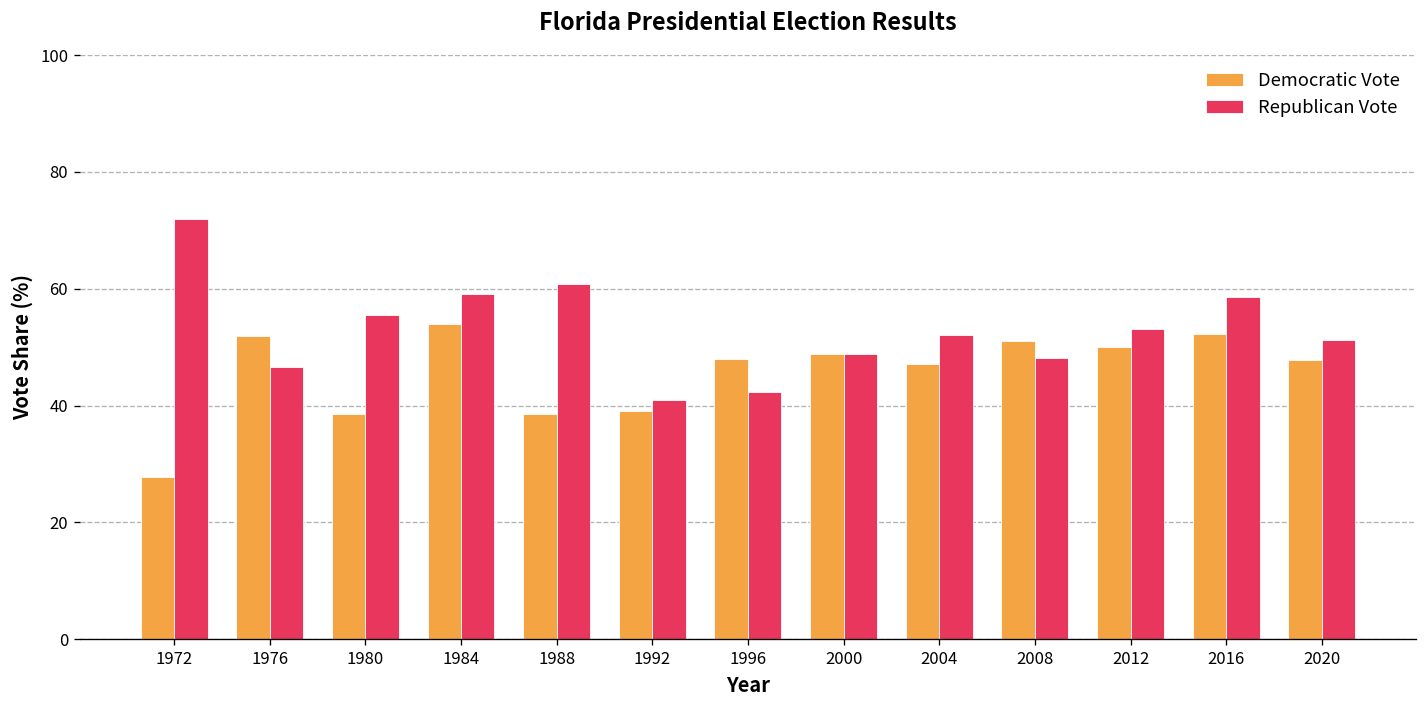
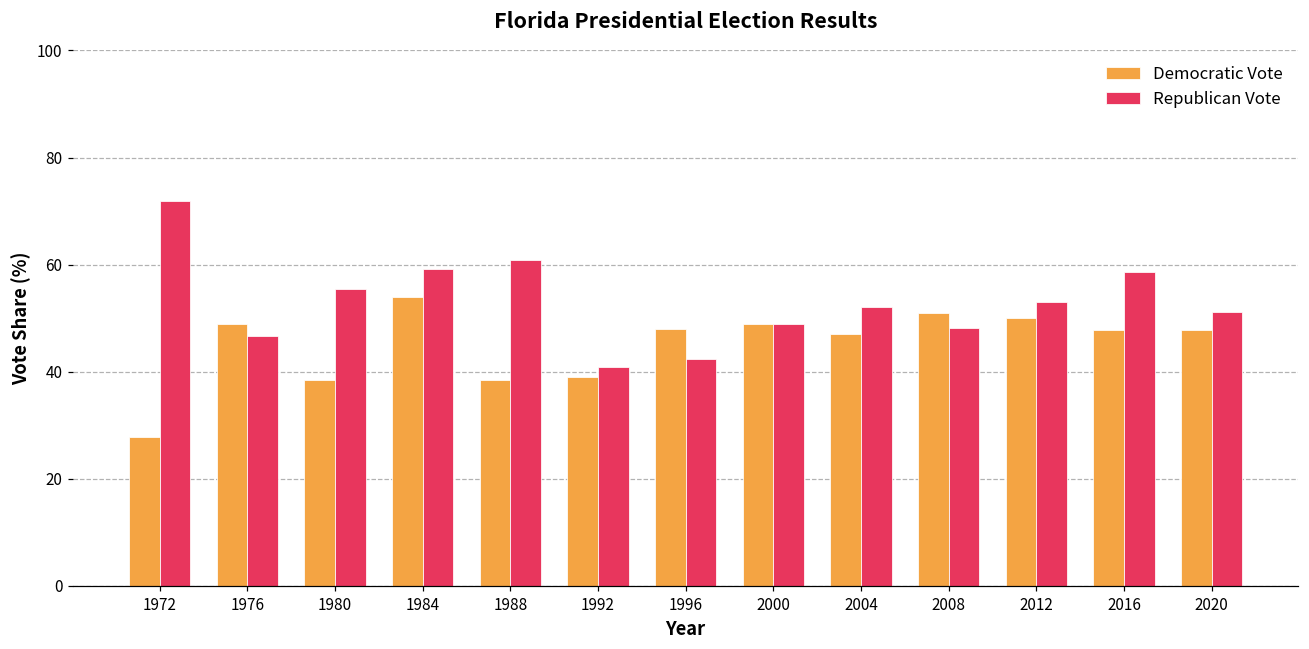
  {
    "Democratic Vote": {
      "1972": 28,
-     "1976": 52,
+     "1976": 49,
      "1980": 39,
      "1984": 54,
      "1988": 39,
      "1992": 39,
      "1996": 48,
      "2000": 49,
      "2004": 47,
      "2008": 51,
      "2012": 50,
-     "2016": 52,
+     "2016": 48,
      "2020": 48
    },
    "Republican Vote": {
      "1972": 72,
      "1976": 47,
      "1980": 56,
      "1984": 59,
      "1988": 61,
      "1992": 41,
      "1996": 42,
      "2000": 49,
      "2004": 52,
      "2008": 48,
      "2012": 53,
      "2016": 59,
      "2020": 51
    }
  }
